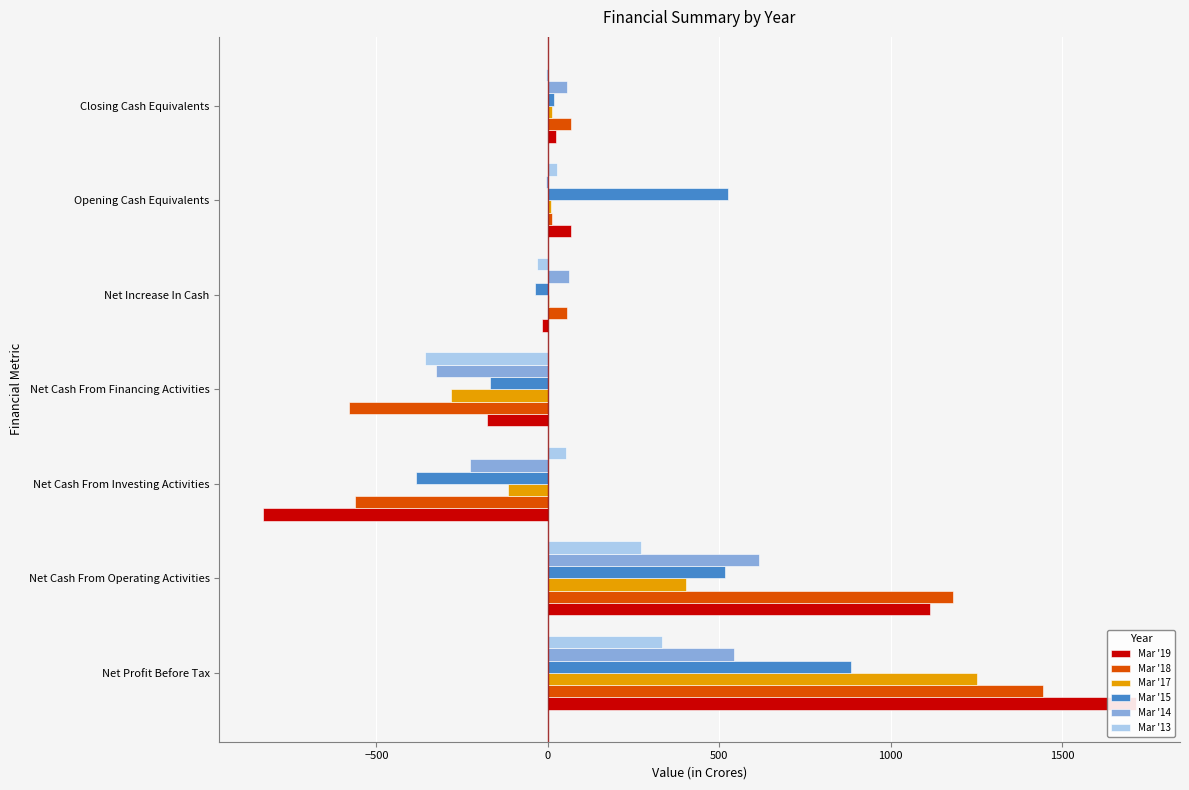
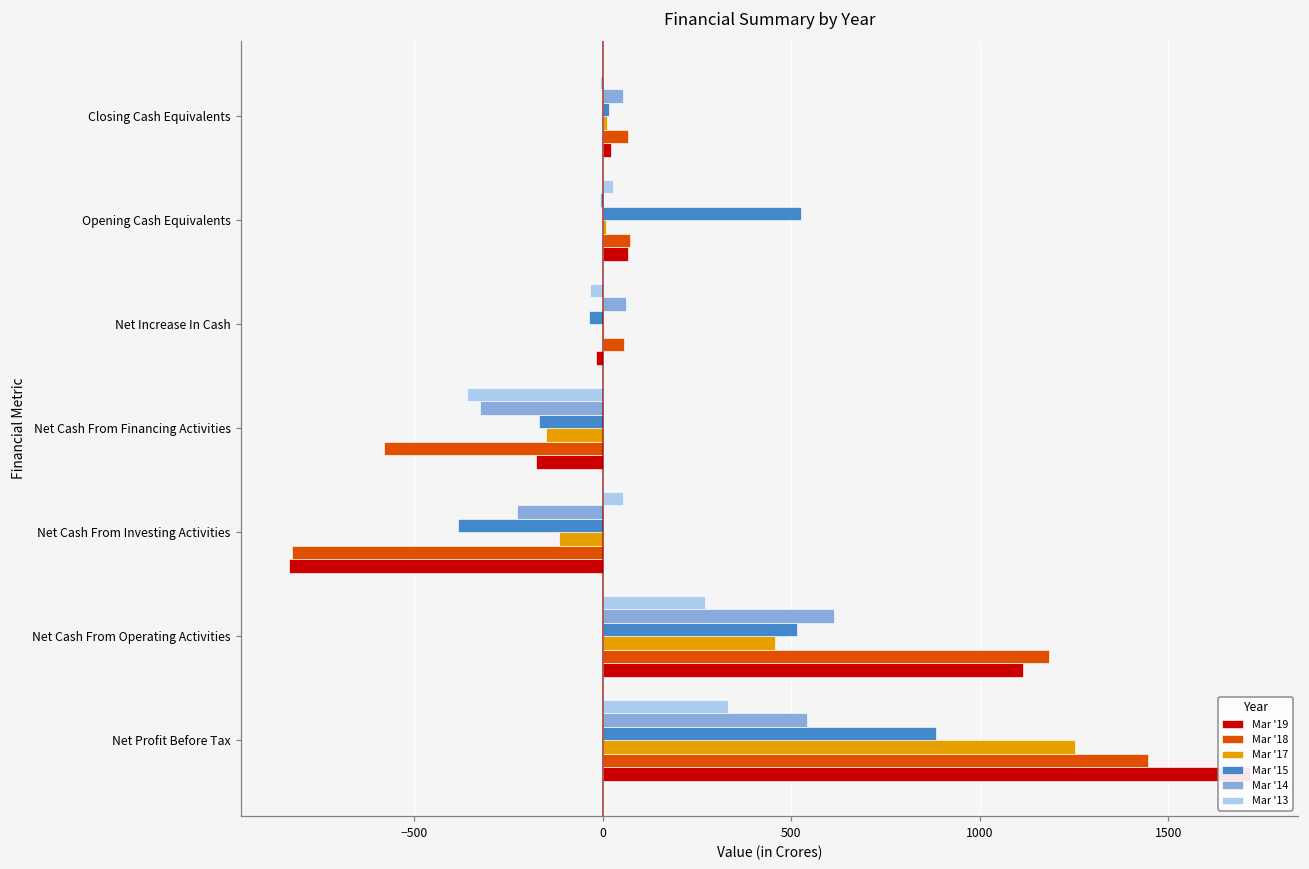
  {
    "Mar '19": {
      "Closing Cash Equivalents": 20,
      "Opening Cash Equivalents": 70,
      "Net Increase In Cash": -20,
      "Net Cash From Financing Activities": -180,
      "Net Cash From Investing Activities": -830,
      "Net Cash From Operating Activities": 1110
    },
    "Mar '18": {
      "Closing Cash Equivalents": 70,
-     "Opening Cash Equivalents": 10,
+     "Opening Cash Equivalents": 70,
      "Net Increase In Cash": 60,
      "Net Cash From Financing Activities": -580,
-     "Net Cash From Investing Activities": -560,
+     "Net Cash From Investing Activities": -820,
      "Net Cash From Operating Activities": 1180,
      "Net Profit Before Tax": 1450
    },
    "Mar '17": {
      "Closing Cash Equivalents": 10,
      "Opening Cash Equivalents": 10,
-     "Net Cash From Financing Activities": -280,
+     "Net Cash From Financing Activities": -150,
      "Net Cash From Investing Activities": -120,
-     "Net Cash From Operating Activities": 400,
+     "Net Cash From Operating Activities": 460,
      "Net Profit Before Tax": 1250
    },
    "Mar '15": {
      "Closing Cash Equivalents": 20,
      "Opening Cash Equivalents": 530,
      "Net Increase In Cash": -40,
      "Net Cash From Financing Activities": -170,
      "Net Cash From Investing Activities": -380,
      "Net Cash From Operating Activities": 520,
      "Net Profit Before Tax": 880
    }
  }
